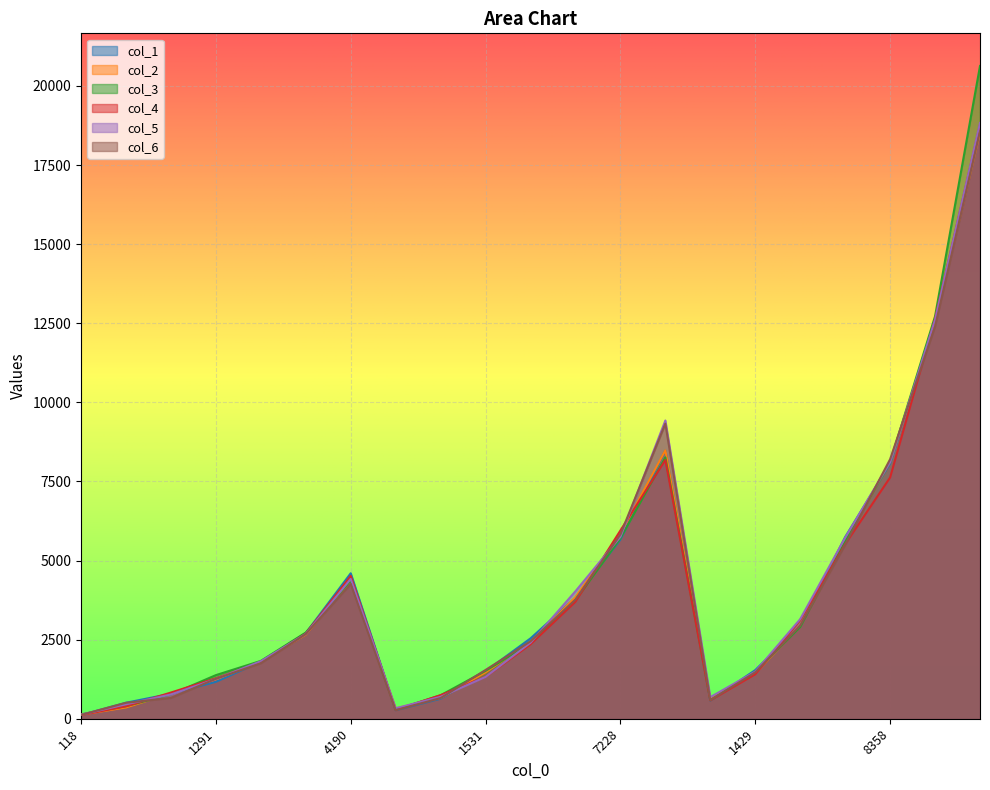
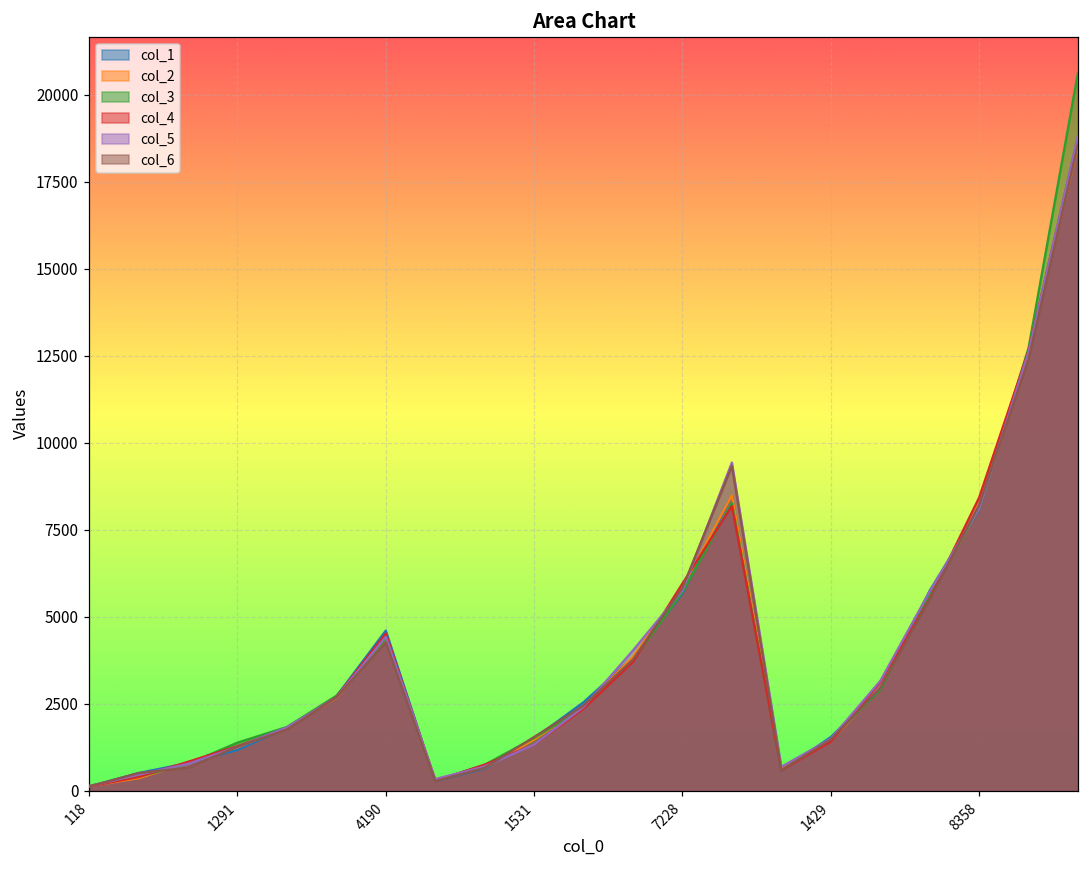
  {
    "col_1": {
      "4190": 4600
    },
    "col_3": {
      "1291": 1400
    },
    "col_4": {
      "4190": 4500,
      "7228": 6000,
-     "8358": 7600
+     "8358": 8400
    },
    "col_6": {
      "4190": 4300,
      "8358": 8200
    }
  }
